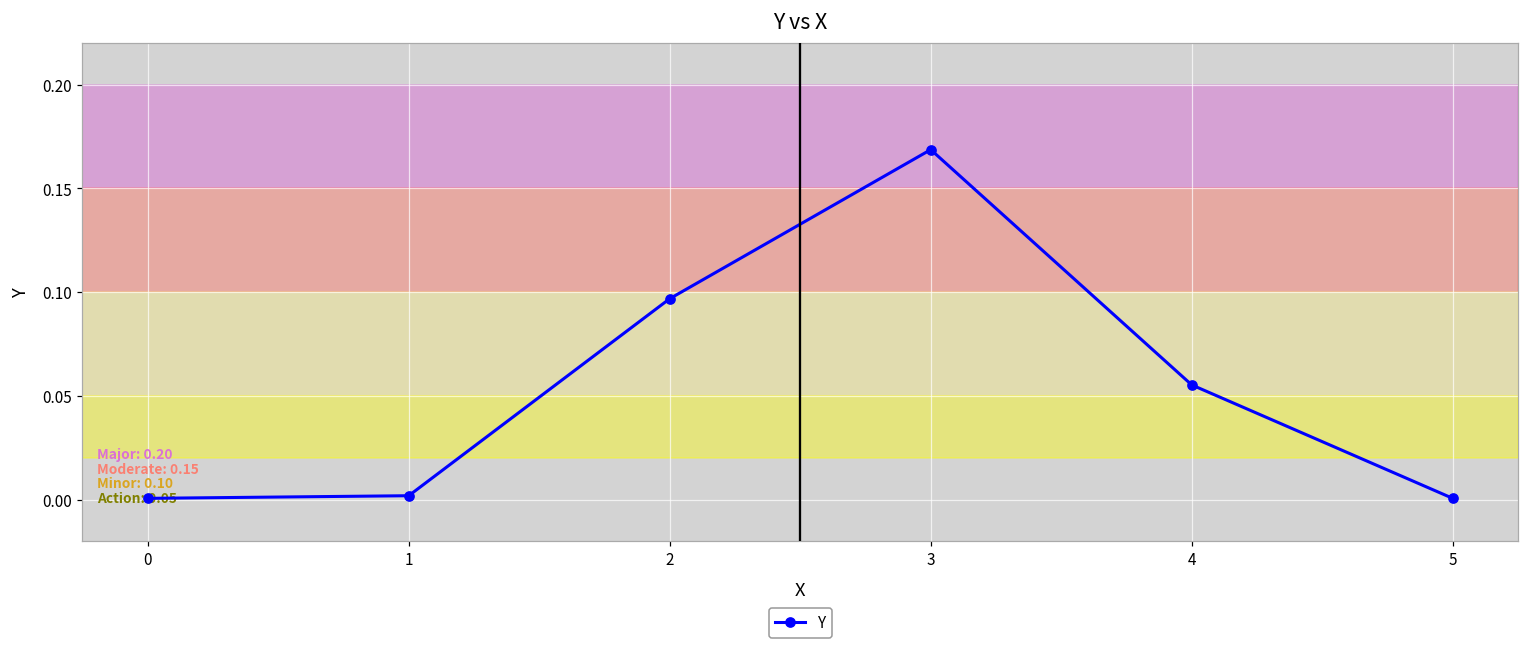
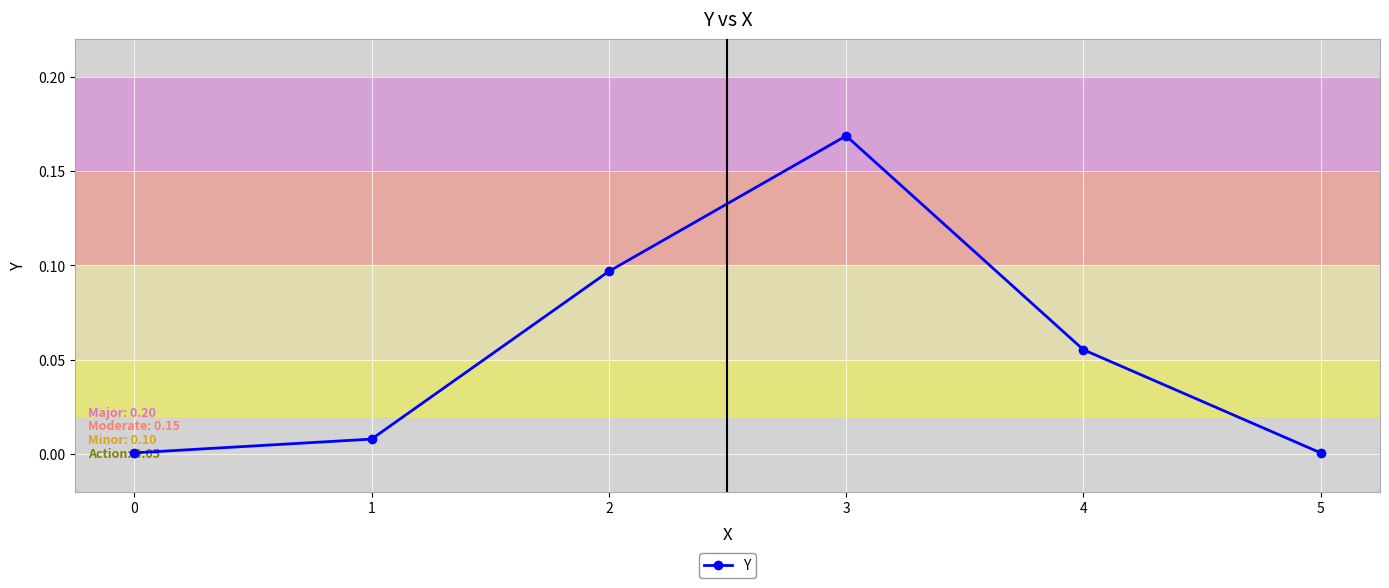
  {
-   "1": 0.002,
+   "1": 0.008,
    "2": 0.097,
    "3": 0.169,
    "4": 0.055,
    "5": 0.001
  }
